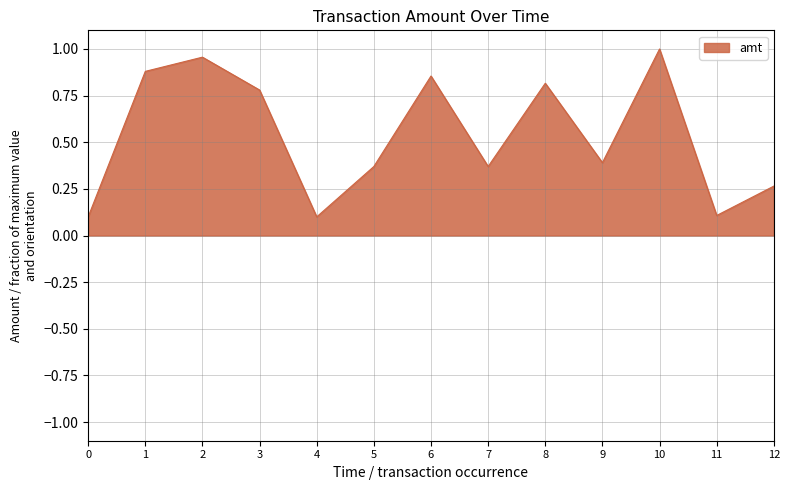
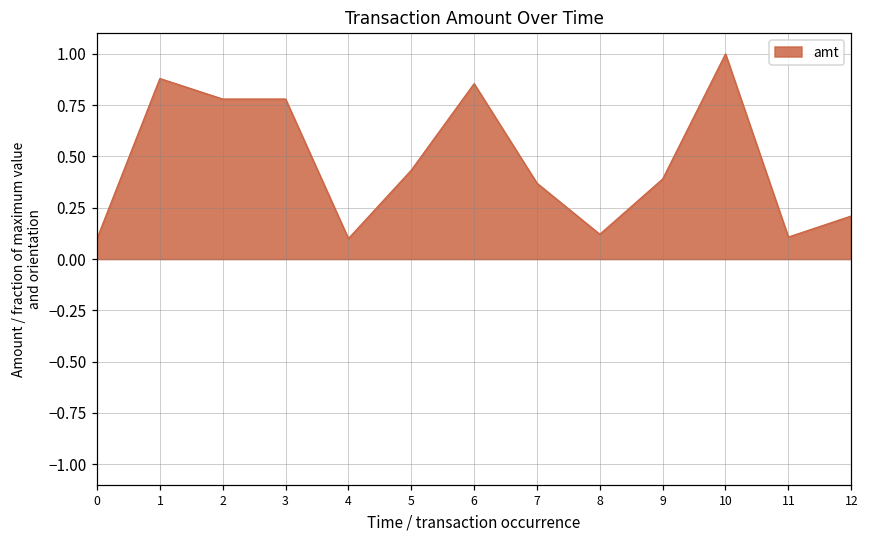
  {
    "0": 0.10,
    "1": 0.88,
-   "2": 0.96,
+   "2": 0.78,
    "3": 0.78,
    "4": 0.10,
-   "5": 0.37,
+   "5": 0.43,
    "6": 0.86,
    "7": 0.37,
-   "8": 0.82,
+   "8": 0.12,
    "9": 0.39,
    "10": 1.00,
    "11": 0.11,
-   "12": 0.26
+   "12": 0.21
  }
